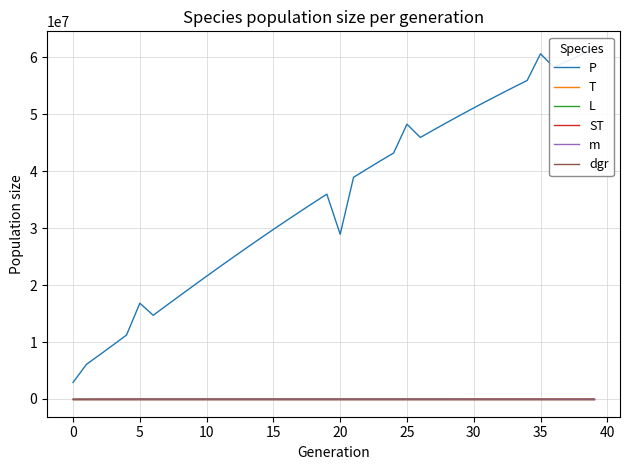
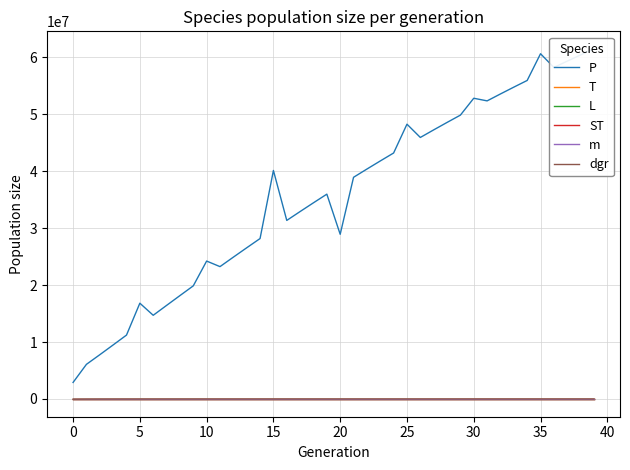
  {
    "P": {
      "0": 3000000,
      "5": 17000000,
-     "10": 22000000,
-     "15": 30000000,
+     "10": 24000000,
+     "15": 40000000,
      "20": 29000000,
      "25": 48000000,
-     "30": 51000000,
+     "30": 53000000,
      "35": 61000000
    },
    "dgr": {
      "0": 0,
      "5": 0,
      "10": 0,
      "15": 0,
      "20": 0,
      "25": 0,
      "30": 0,
      "35": 0
    }
  }
